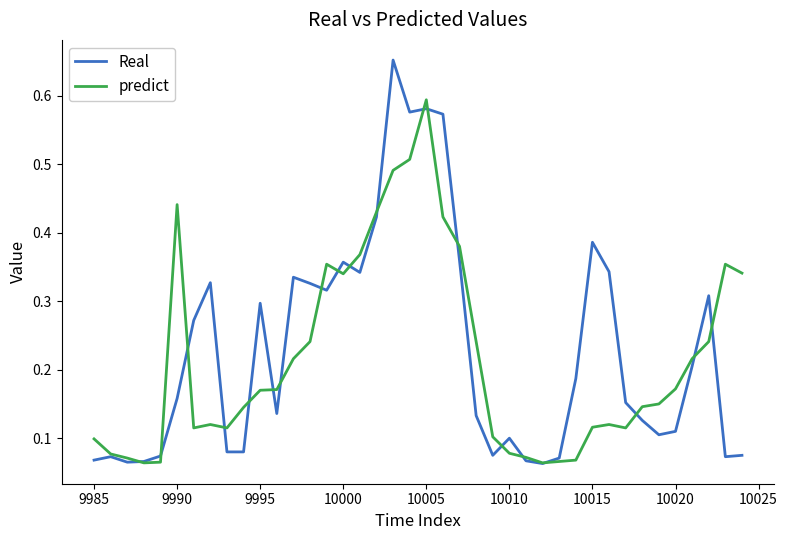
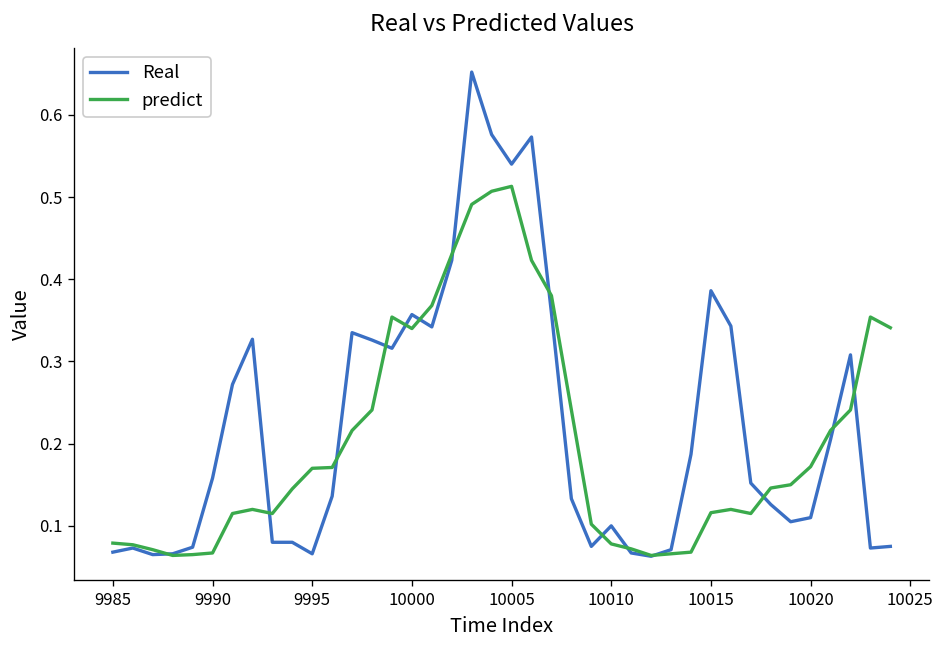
  {
    "Real": {
      "9985": 0.07,
      "9990": 0.16,
-     "9995": 0.30,
+     "9995": 0.07,
      "10000": 0.36,
-     "10005": 0.58,
+     "10005": 0.54,
      "10010": 0.10,
      "10015": 0.39,
      "10020": 0.11
    },
    "predict": {
-     "9985": 0.10,
-     "9990": 0.44,
+     "9985": 0.08,
+     "9990": 0.07,
      "9995": 0.17,
      "10000": 0.34,
-     "10005": 0.59,
+     "10005": 0.51,
      "10010": 0.08,
      "10015": 0.12,
      "10020": 0.17
    }
  }
